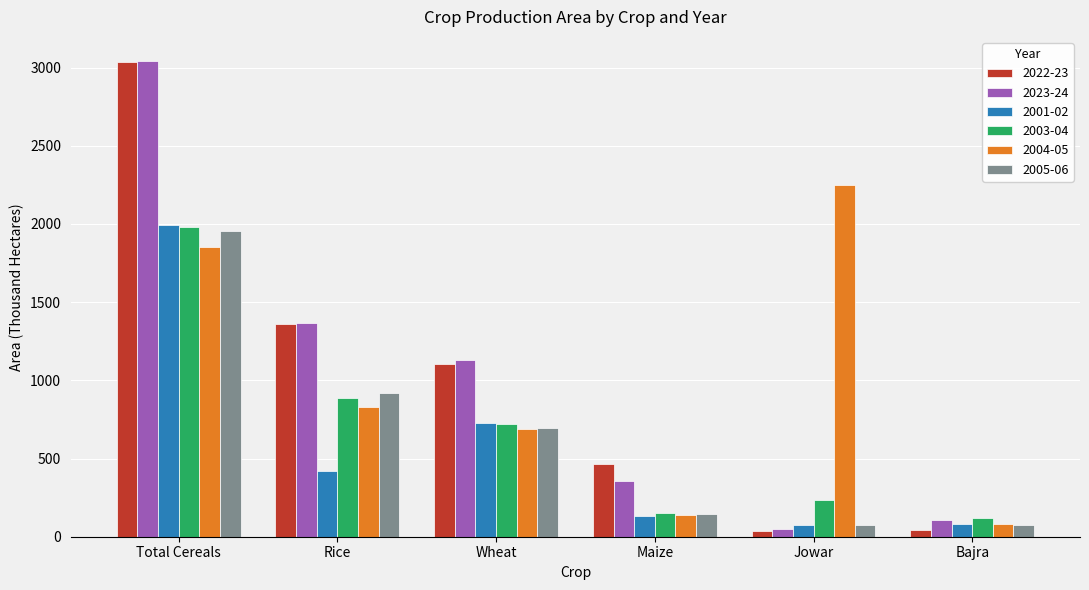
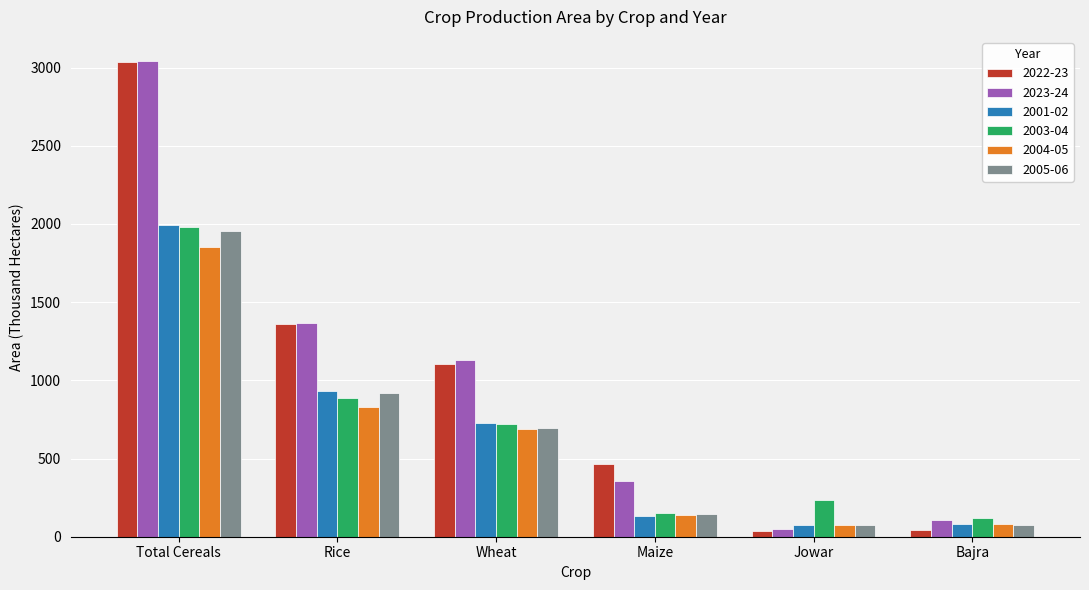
  {
    "2022-23": {
      "Total Cereals": 3040,
      "Rice": 1360,
      "Wheat": 1110,
      "Maize": 460,
      "Jowar": 40,
      "Bajra": 40
    },
    "2023-24": {
      "Total Cereals": 3040,
      "Rice": 1370,
      "Wheat": 1130,
      "Maize": 360,
      "Jowar": 50,
      "Bajra": 110
    },
    "2001-02": {
      "Total Cereals": 1990,
-     "Rice": 420,
+     "Rice": 930,
      "Wheat": 730,
      "Maize": 130,
      "Jowar": 80,
      "Bajra": 80
    },
    "2003-04": {
      "Total Cereals": 1980,
      "Rice": 890,
      "Wheat": 720,
      "Maize": 150,
      "Jowar": 240,
      "Bajra": 120
    },
    "2004-05": {
      "Total Cereals": 1850,
      "Rice": 830,
      "Wheat": 690,
      "Maize": 140,
-     "Jowar": 2250,
+     "Jowar": 70,
      "Bajra": 80
    },
    "2005-06": {
      "Total Cereals": 1950,
      "Rice": 920,
      "Wheat": 690,
      "Maize": 150,
      "Jowar": 80,
      "Bajra": 80
    }
  }
